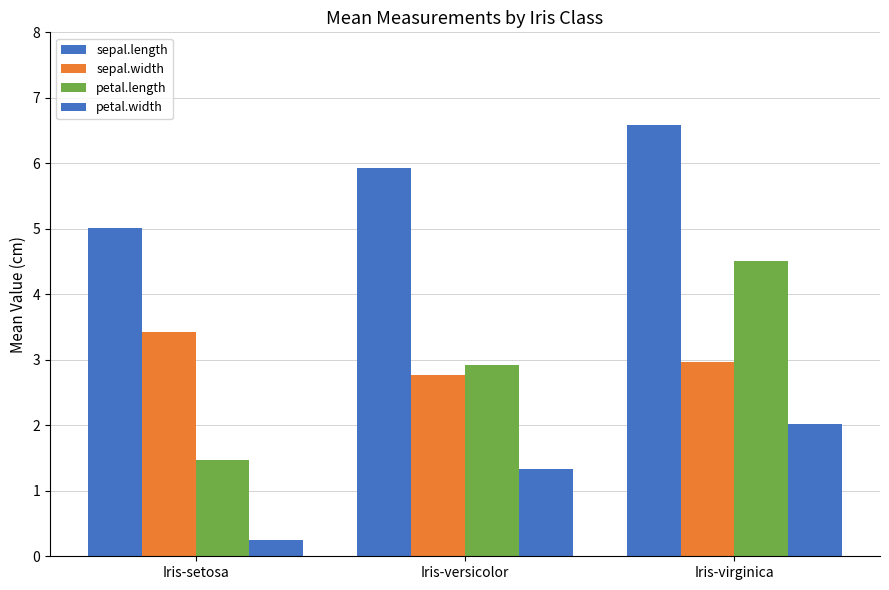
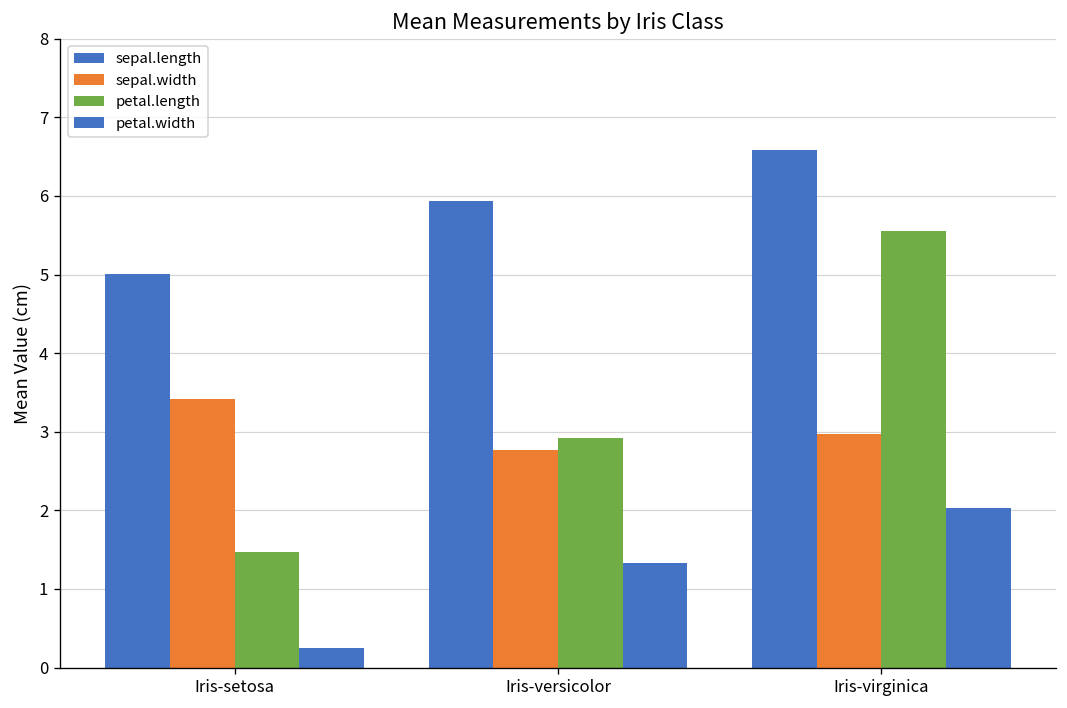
  {
    "sepal.width": {
      "Iris-setosa": 3.4,
      "Iris-versicolor": 2.8,
      "Iris-virginica": 3.0
    },
    "petal.length": {
      "Iris-setosa": 1.5,
      "Iris-versicolor": 2.9,
-     "Iris-virginica": 4.5
+     "Iris-virginica": 5.6
    }
  }
